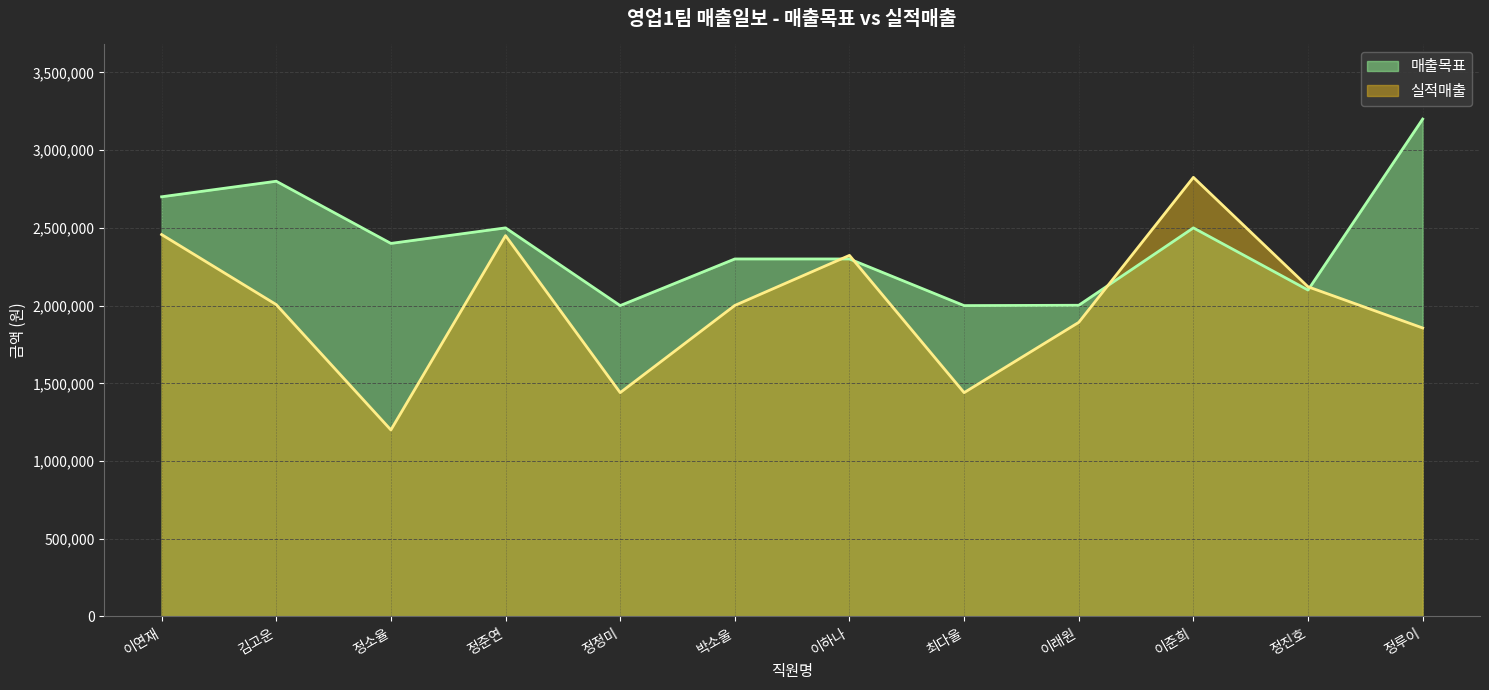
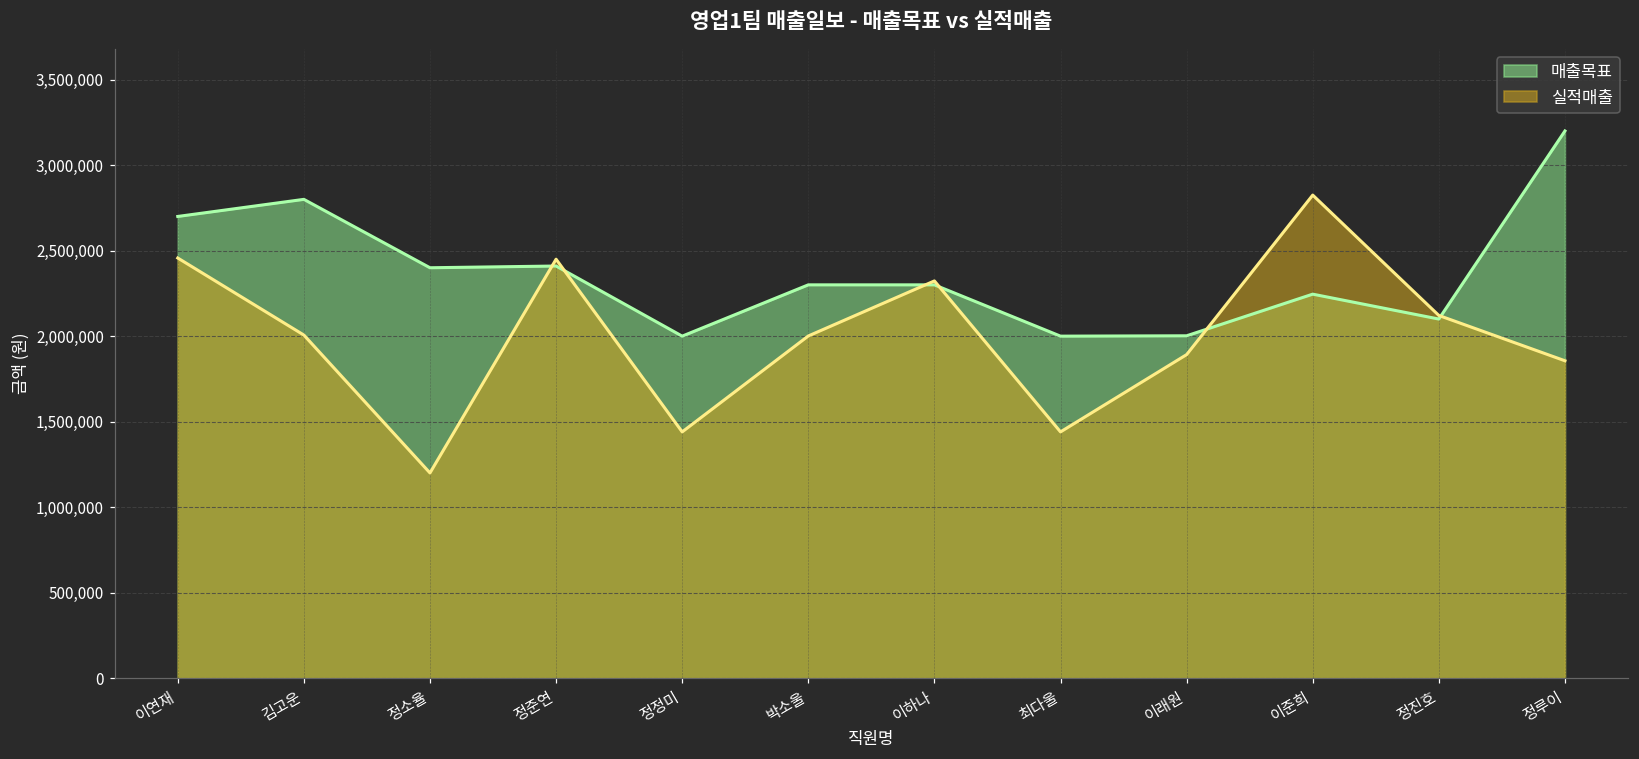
  {
    "매출목표": {
      "이연재": "2,700,000",
      "김고운": "2,800,000",
      "정소율": "2,400,000",
-     "정준연": "2,500,000",
+     "정준연": "2,410,000",
      "정정미": "2,000,000",
      "박소울": "2,300,000",
      "이하나": "2,300,000",
      "최다울": "2,000,000",
      "이래원": "2,000,000",
-     "이준희": "2,500,000",
+     "이준희": "2,250,000",
      "정진호": "2,100,000",
      "정루이": "3,200,000"
    },
    "실적매출": {
      "이연재": "2,460,000",
      "김고운": "2,010,000",
      "정소율": "1,200,000",
      "정준연": "2,450,000",
      "정정미": "1,440,000",
      "박소울": "2,000,000",
      "이하나": "2,320,000",
      "최다울": "1,440,000",
      "이래원": "1,890,000",
      "이준희": "2,830,000",
      "정진호": "2,120,000",
      "정루이": "1,860,000"
    }
  }
